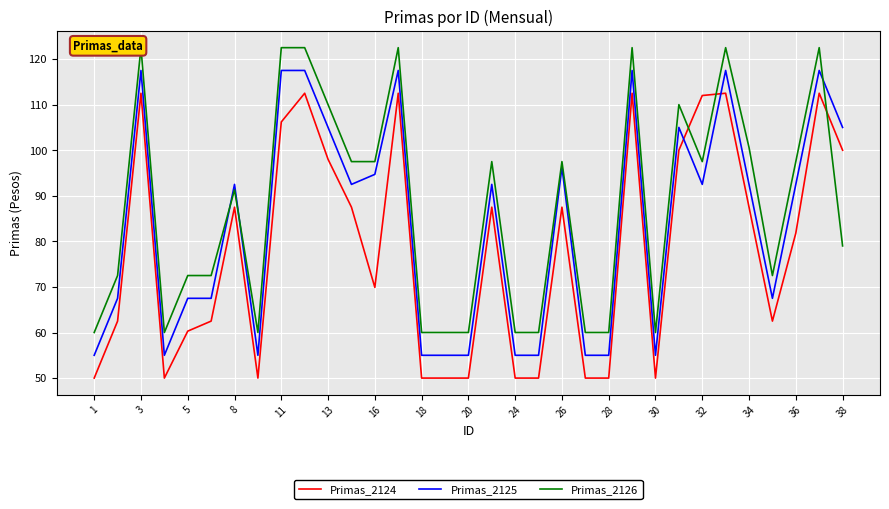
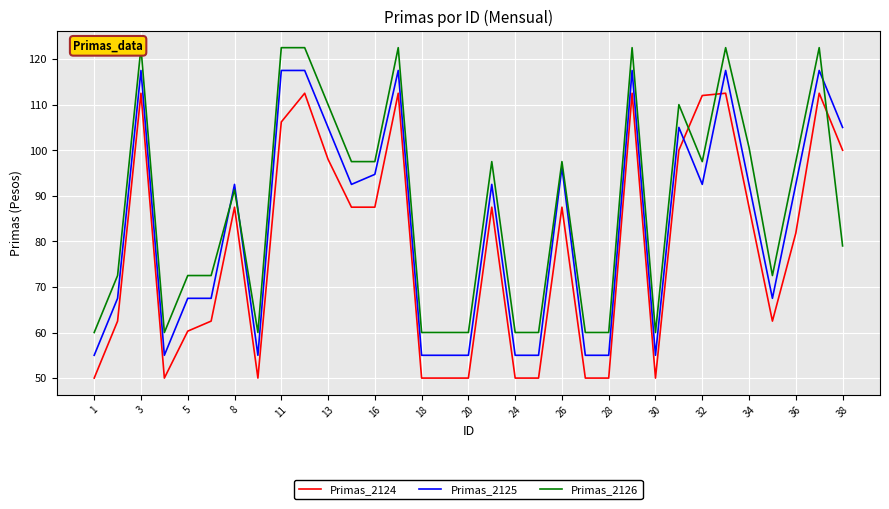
  {
    "Primas_2124": {
      "1": 50,
      "3": 113,
      "5": 60,
      "8": 88,
      "11": 106,
      "13": 98,
-     "16": 70,
+     "16": 88,
      "18": 50,
      "20": 50,
      "24": 50,
      "26": 88,
      "28": 50,
      "30": 50,
      "32": 112,
      "34": 88,
      "36": 82,
      "38": 100
    },
    "Primas_2125": {
      "1": 55,
      "3": 118,
      "5": 68,
      "8": 93,
      "11": 118,
      "13": 105,
      "16": 95,
      "18": 55,
      "20": 55,
      "24": 55,
      "26": 96,
      "28": 55,
      "30": 55,
      "32": 93,
      "34": 93,
      "36": 93,
      "38": 105
    },
    "Primas_2126": {
      "1": 60,
      "5": 73,
      "8": 91,
      "11": 123,
      "13": 110,
      "16": 98,
      "18": 60,
      "20": 60,
      "24": 60,
      "26": 98,
      "28": 60,
      "30": 60,
      "32": 98,
      "34": 101,
      "36": 98,
      "38": 79
    }
  }
